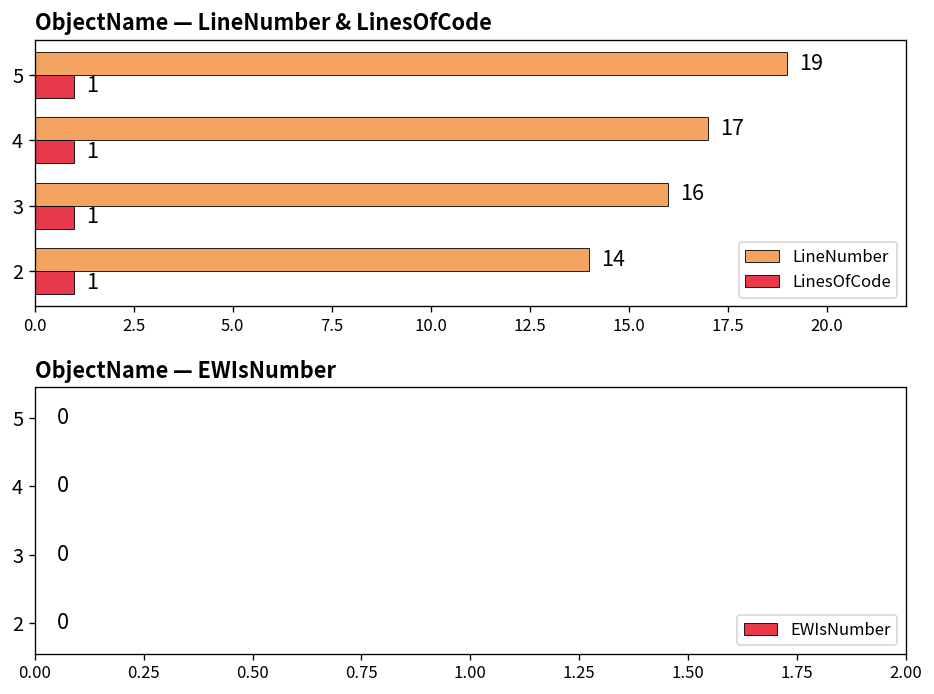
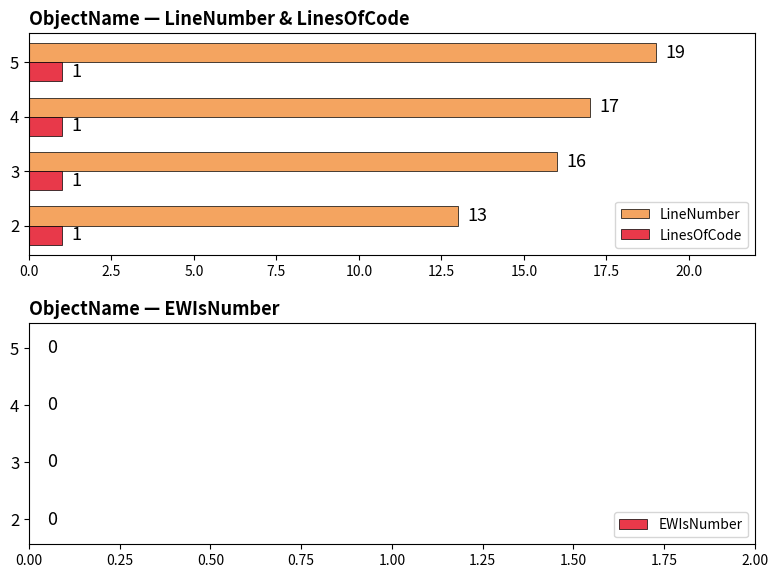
  {
    "ObjectName — LineNumber & LinesOfCode": {
      "LineNumber": {
        "5": 19,
        "4": 17,
        "3": 16,
-       "2": 14
+       "2": 13
      },
      "LinesOfCode": {
        "5": 1,
        "4": 1,
        "3": 1,
        "2": 1
      }
    },
    "ObjectName — EWIsNumber": {
      "5": 0,
      "4": 0,
      "3": 0,
      "2": 0
    }
  }
